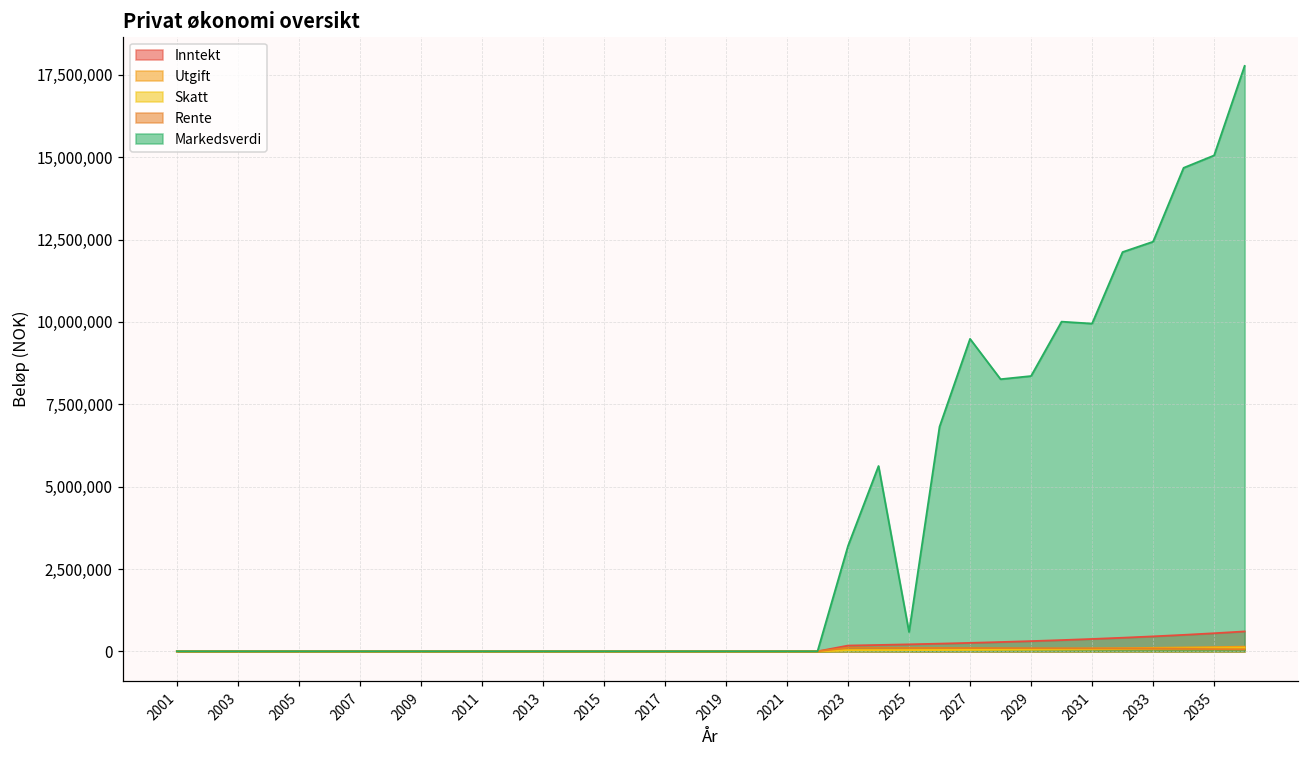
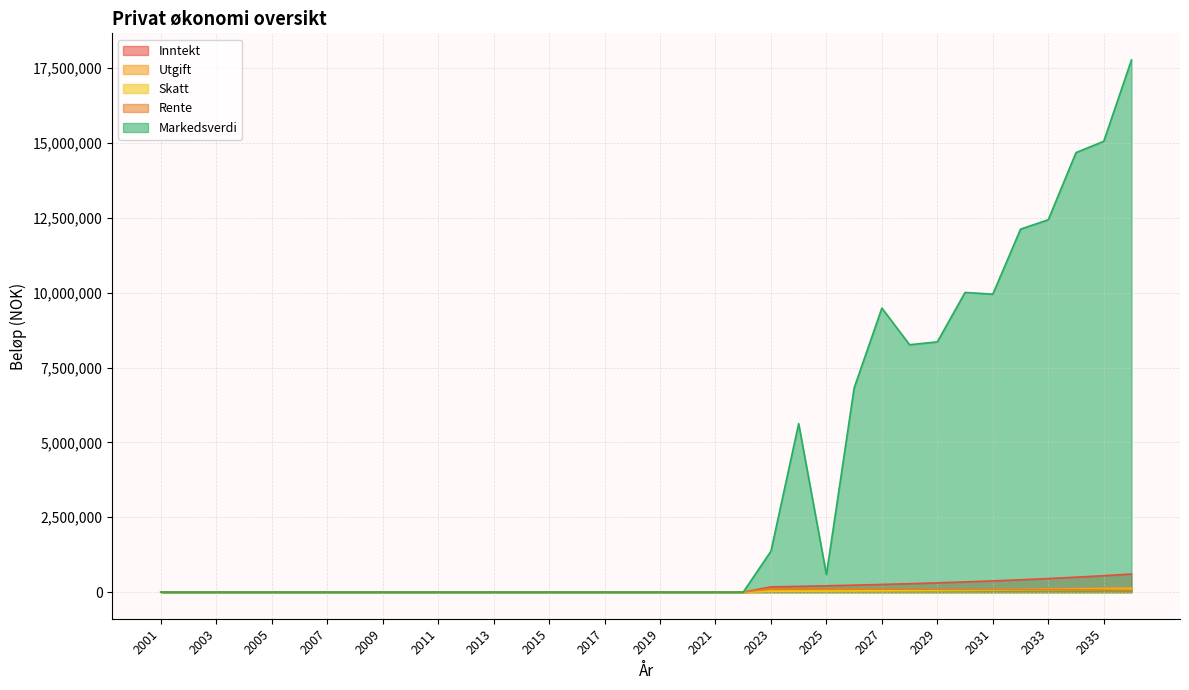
  {
    "Markedsverdi": {
-     "2023": "3,200,000",
+     "2023": "1,400,000",
      "2025": "600,000",
      "2027": "9,500,000",
      "2029": "8,400,000",
      "2031": "9,900,000",
      "2033": "12,400,000",
      "2035": "15,100,000"
    }
  }
